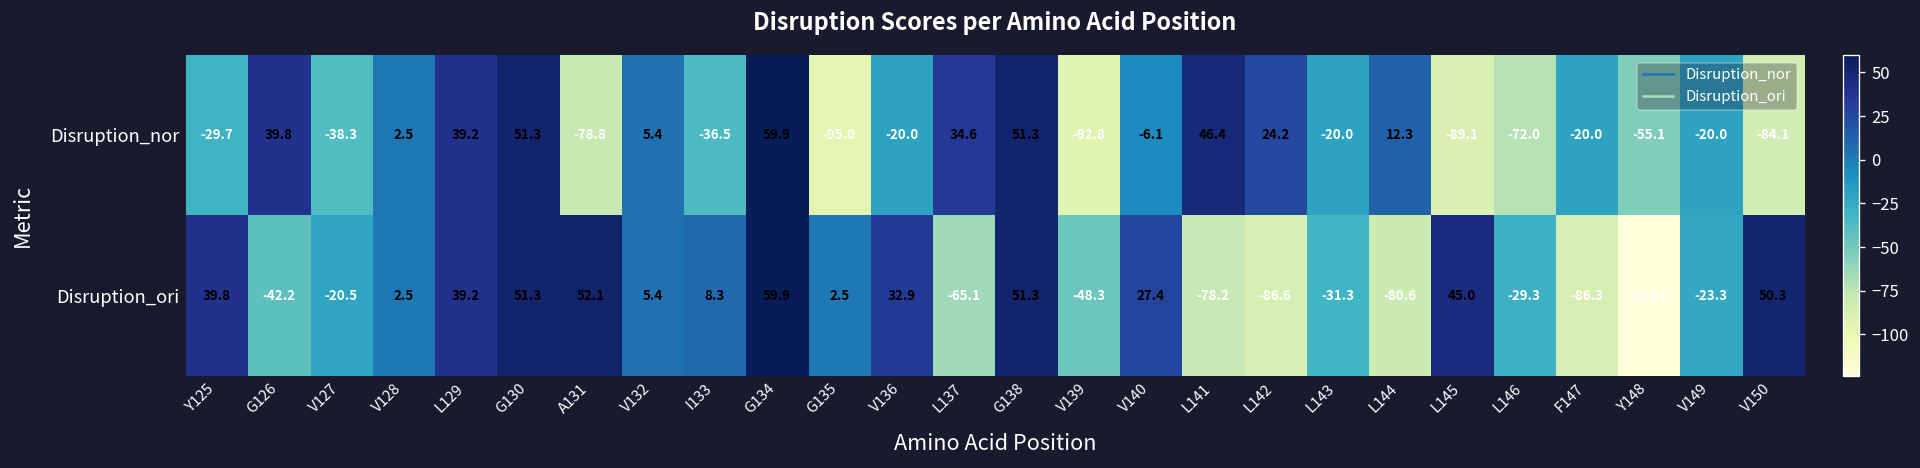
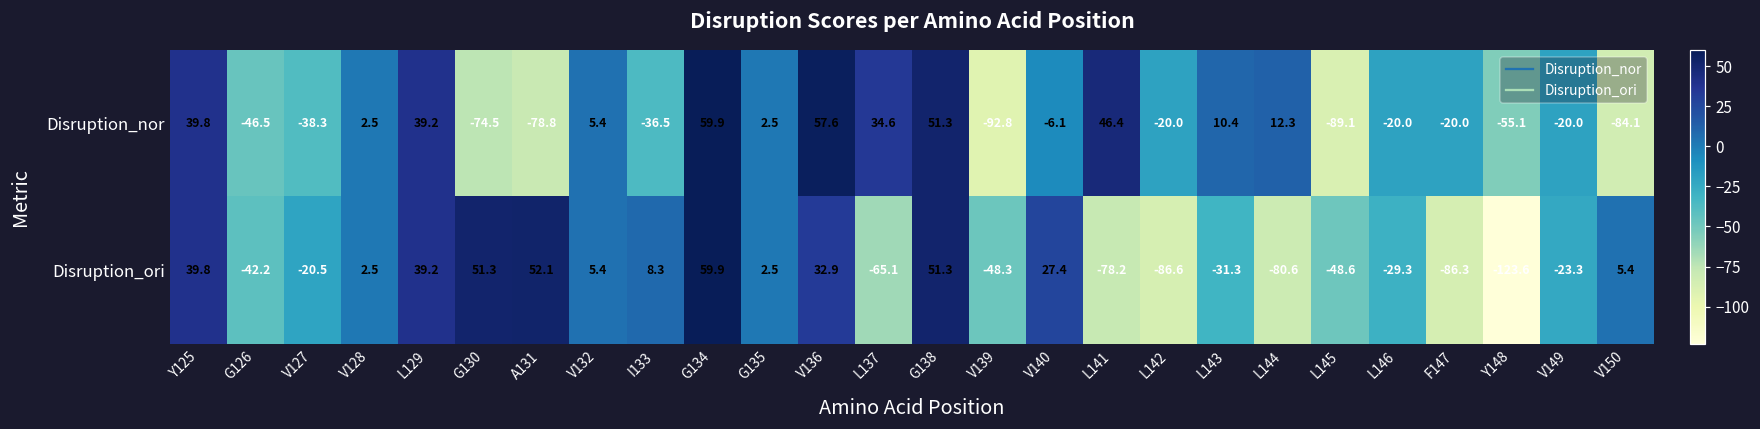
  {
    "Disruption_nor": {
-     "Y125": -29.7,
-     "G126": 39.8,
+     "Y125": 39.8,
+     "G126": -46.5,
      "V127": -38.3,
      "V128": 2.5,
      "L129": 39.2,
-     "G130": 51.3,
+     "G130": -74.5,
      "A131": -78.8,
      "V132": 5.4,
      "I133": -36.5,
      "G134": 59.9,
-     "G135": -95.0,
-     "V136": -20.0,
+     "G135": 2.5,
+     "V136": 57.6,
      "L137": 34.6,
      "G138": 51.3,
      "V139": -92.8,
      "V140": -6.1,
      "L141": 46.4,
-     "L142": 24.2,
-     "L143": -20.0,
+     "L142": -20.0,
+     "L143": 10.4,
      "L144": 12.3,
      "L145": -89.1,
-     "L146": -72.0,
+     "L146": -20.0,
      "F147": -20.0,
      "Y148": -55.1,
      "V149": -20.0,
      "V150": -84.1
    },
    "Disruption_ori": {
      "Y125": 39.8,
      "G126": -42.2,
      "V127": -20.5,
      "V128": 2.5,
      "L129": 39.2,
      "G130": 51.3,
      "A131": 52.1,
      "V132": 5.4,
      "I133": 8.3,
      "G134": 59.9,
      "G135": 2.5,
      "V136": 32.9,
      "L137": -65.1,
      "G138": 51.3,
      "V139": -48.3,
      "V140": 27.4,
      "L141": -78.2,
      "L142": -86.6,
      "L143": -31.3,
      "L144": -80.6,
-     "L145": 45.0,
+     "L145": -48.6,
      "L146": -29.3,
      "F147": -86.3,
      "V149": -23.3,
-     "V150": 50.3
+     "V150": 5.4
    }
  }
